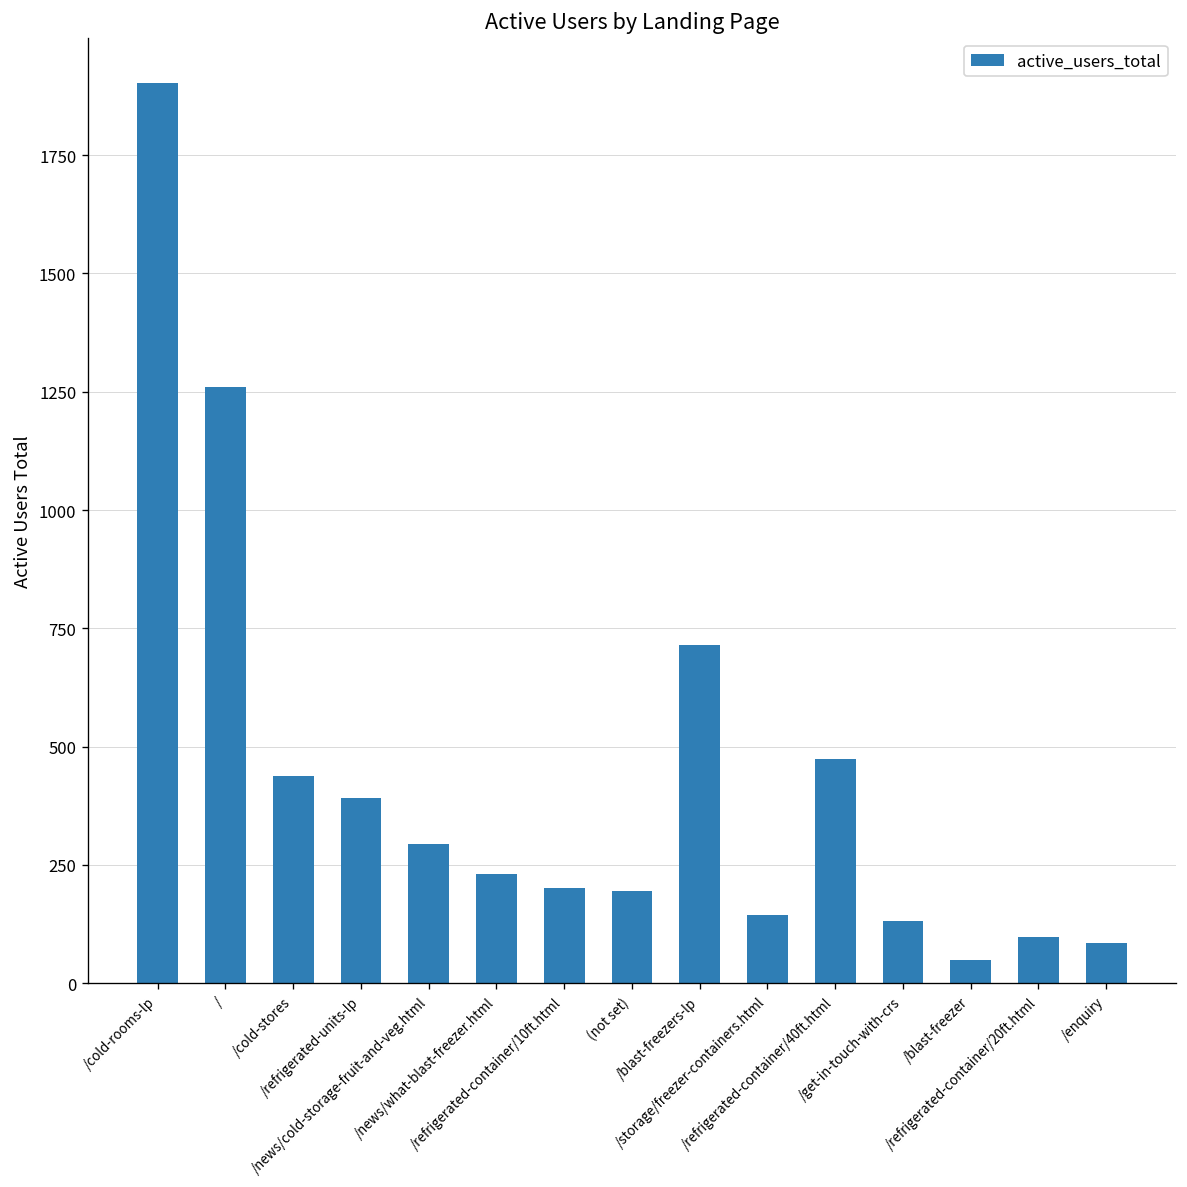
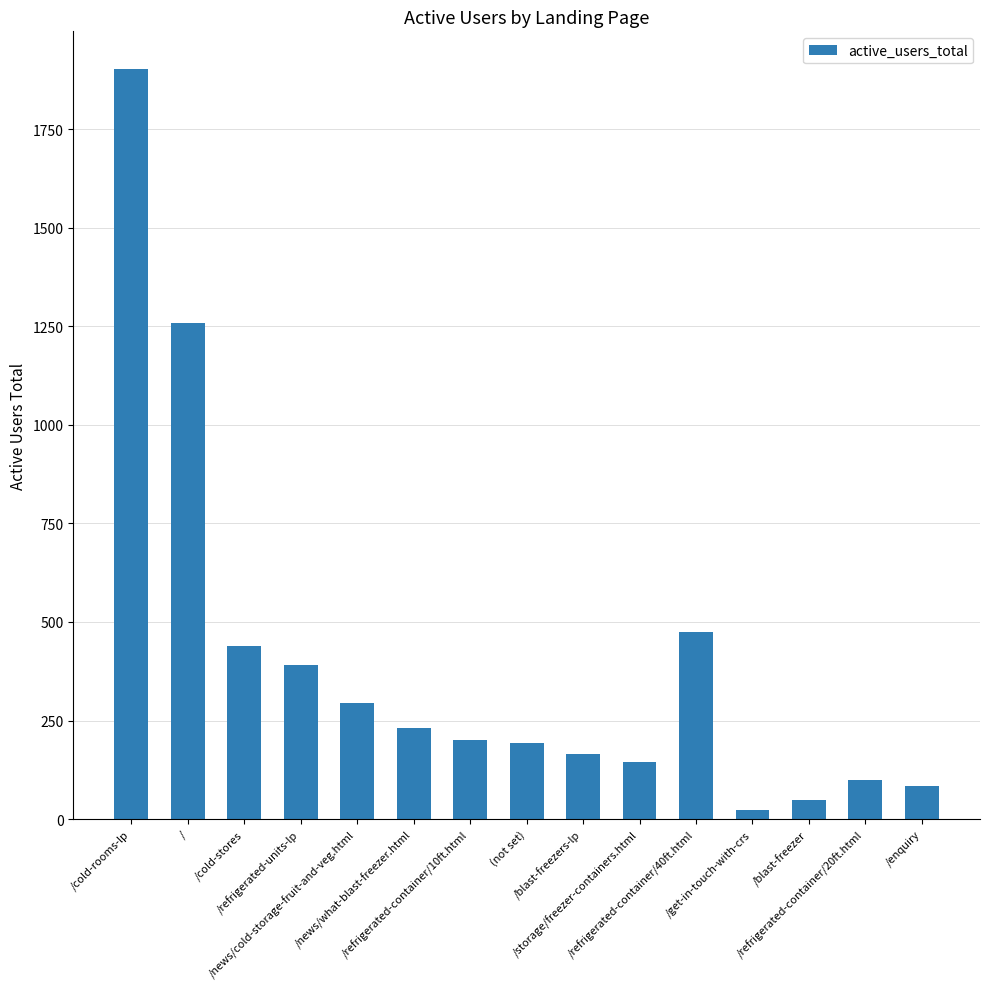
  {
    "/cold-rooms-lp": 1900,
    "/": 1260,
    "/cold-stores": 440,
    "/refrigerated-units-lp": 390,
    "/news/cold-storage-fruit-and-veg.html": 290,
    "/news/what-blast-freezer.html": 230,
    "/refrigerated-container/10ft.html": 200,
    "(not set)": 190,
-   "/blast-freezers-lp": 710,
+   "/blast-freezers-lp": 160,
    "/storage/freezer-containers.html": 150,
    "/refrigerated-container/40ft.html": 470,
-   "/get-in-touch-with-crs": 130,
+   "/get-in-touch-with-crs": 20,
    "/blast-freezer": 50,
    "/refrigerated-container/20ft.html": 100,
    "/enquiry": 90
  }
